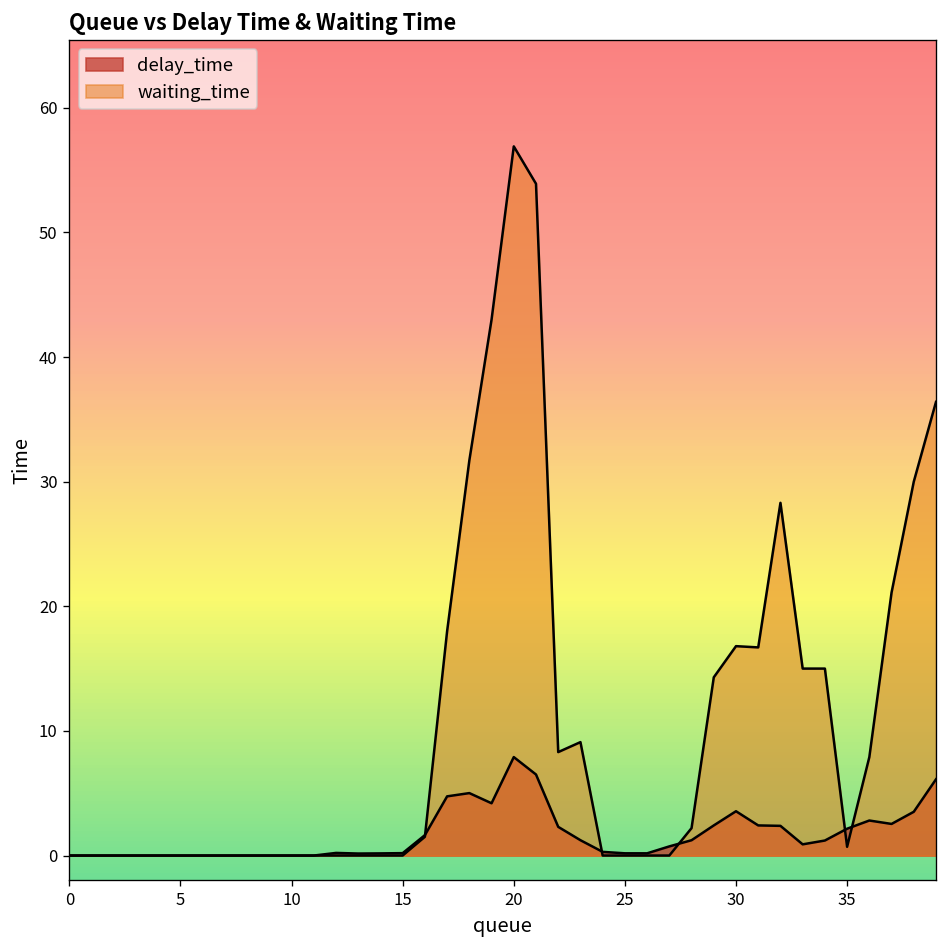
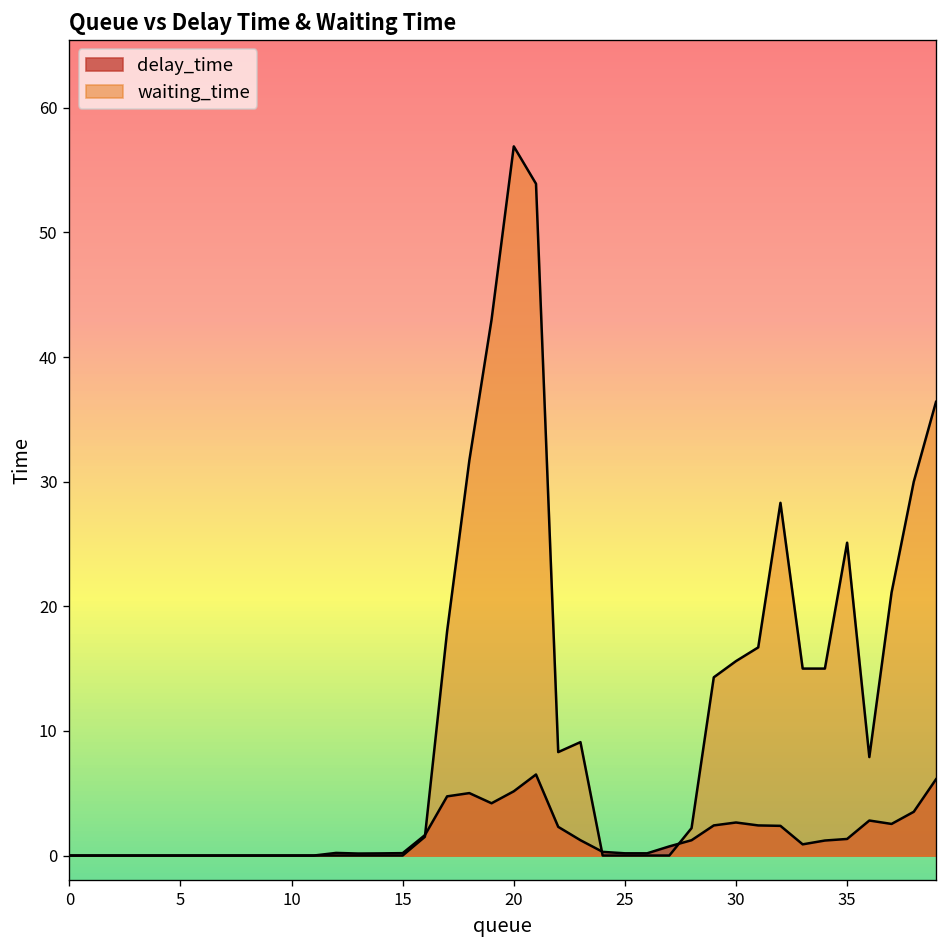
  {
    "delay_time": {
-     "20": 7.9,
-     "30": 3.6,
-     "35": 2.2
+     "20": 5.2,
+     "30": 2.7,
+     "35": 1.3
    },
    "waiting_time": {
      "20": 56.9,
-     "30": 16.8,
-     "35": 0.7
+     "30": 15.6,
+     "35": 25.1
    }
  }
